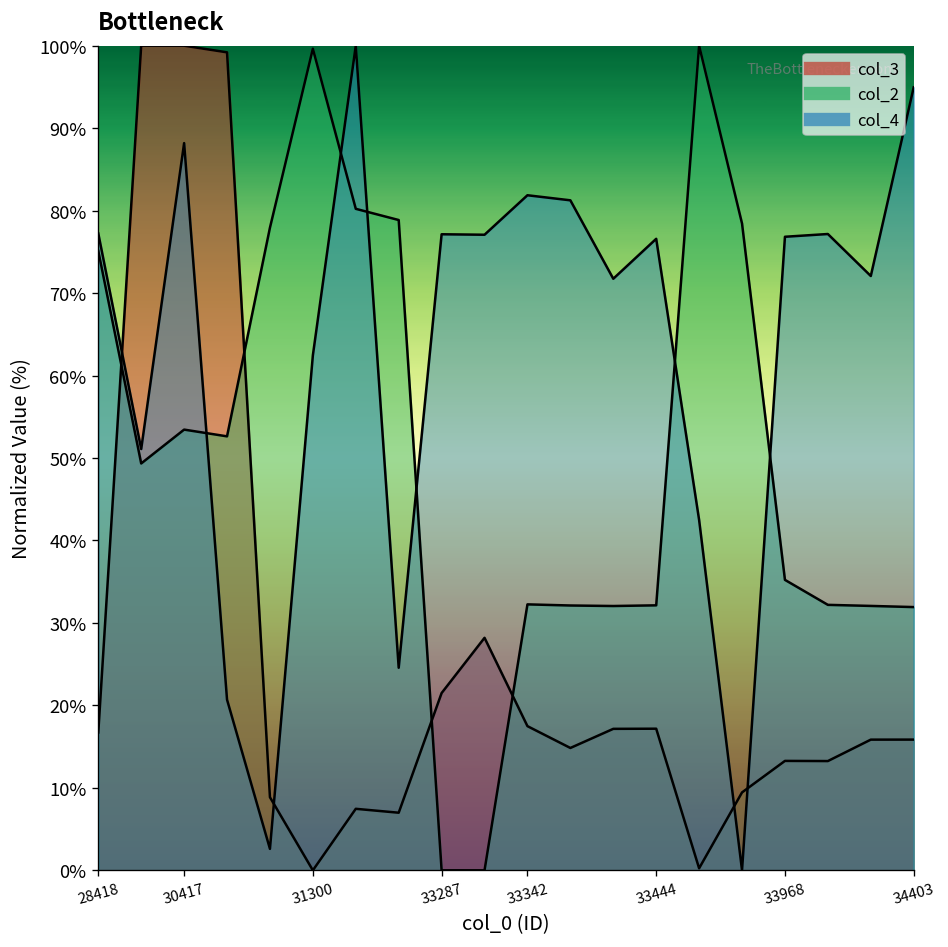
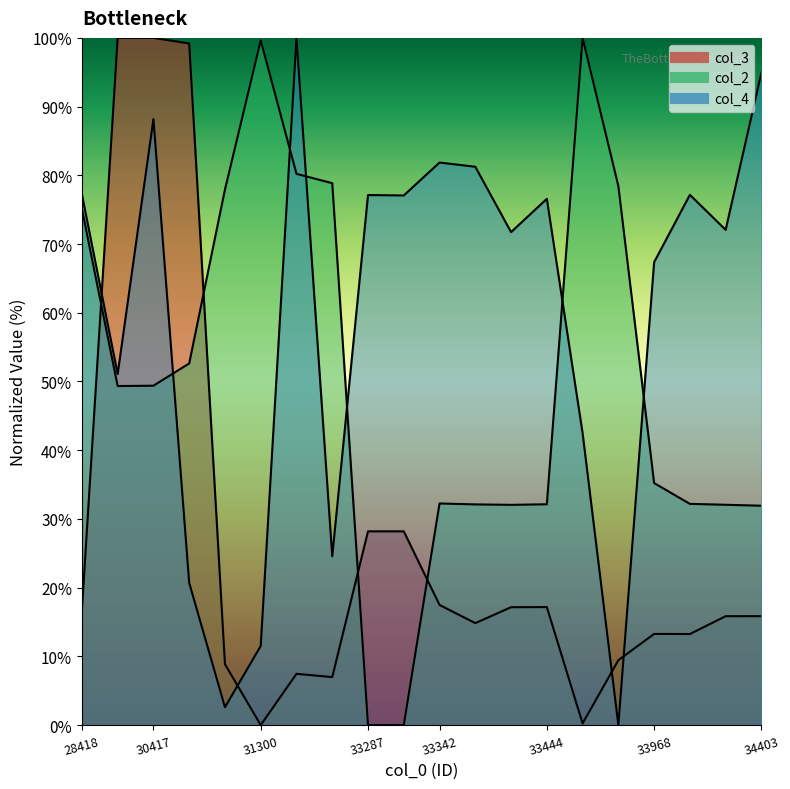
  {
    "col_3": {
      "28418": "17%",
      "30417": "100%",
      "31300": "0%",
-     "33287": "21%",
+     "33287": "28%",
      "33342": "17%",
      "33444": "17%",
      "33968": "13%",
      "34403": "16%"
    },
    "col_2": {
      "28418": "75%",
-     "30417": "53%",
+     "30417": "49%",
      "31300": "100%",
      "33287": "0%",
      "33342": "32%",
      "33444": "32%",
      "33968": "35%",
      "34403": "32%"
    },
    "col_4": {
      "28418": "77%",
      "30417": "88%",
-     "31300": "62%",
+     "31300": "12%",
      "33287": "77%",
      "33342": "82%",
      "33444": "77%",
-     "33968": "77%",
+     "33968": "67%",
      "34403": "95%"
    }
  }
